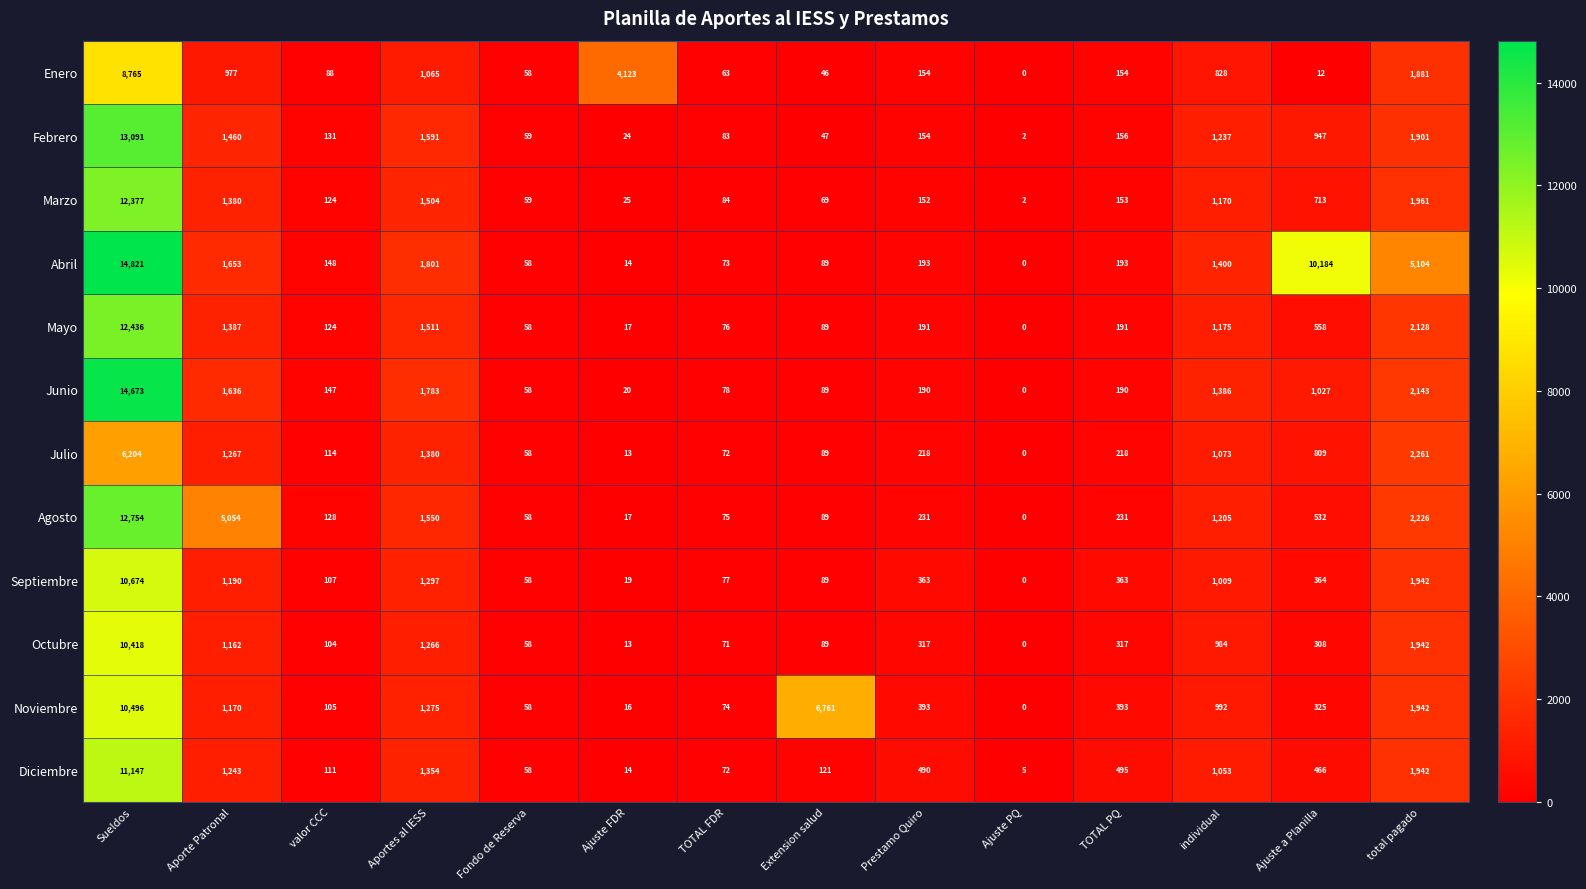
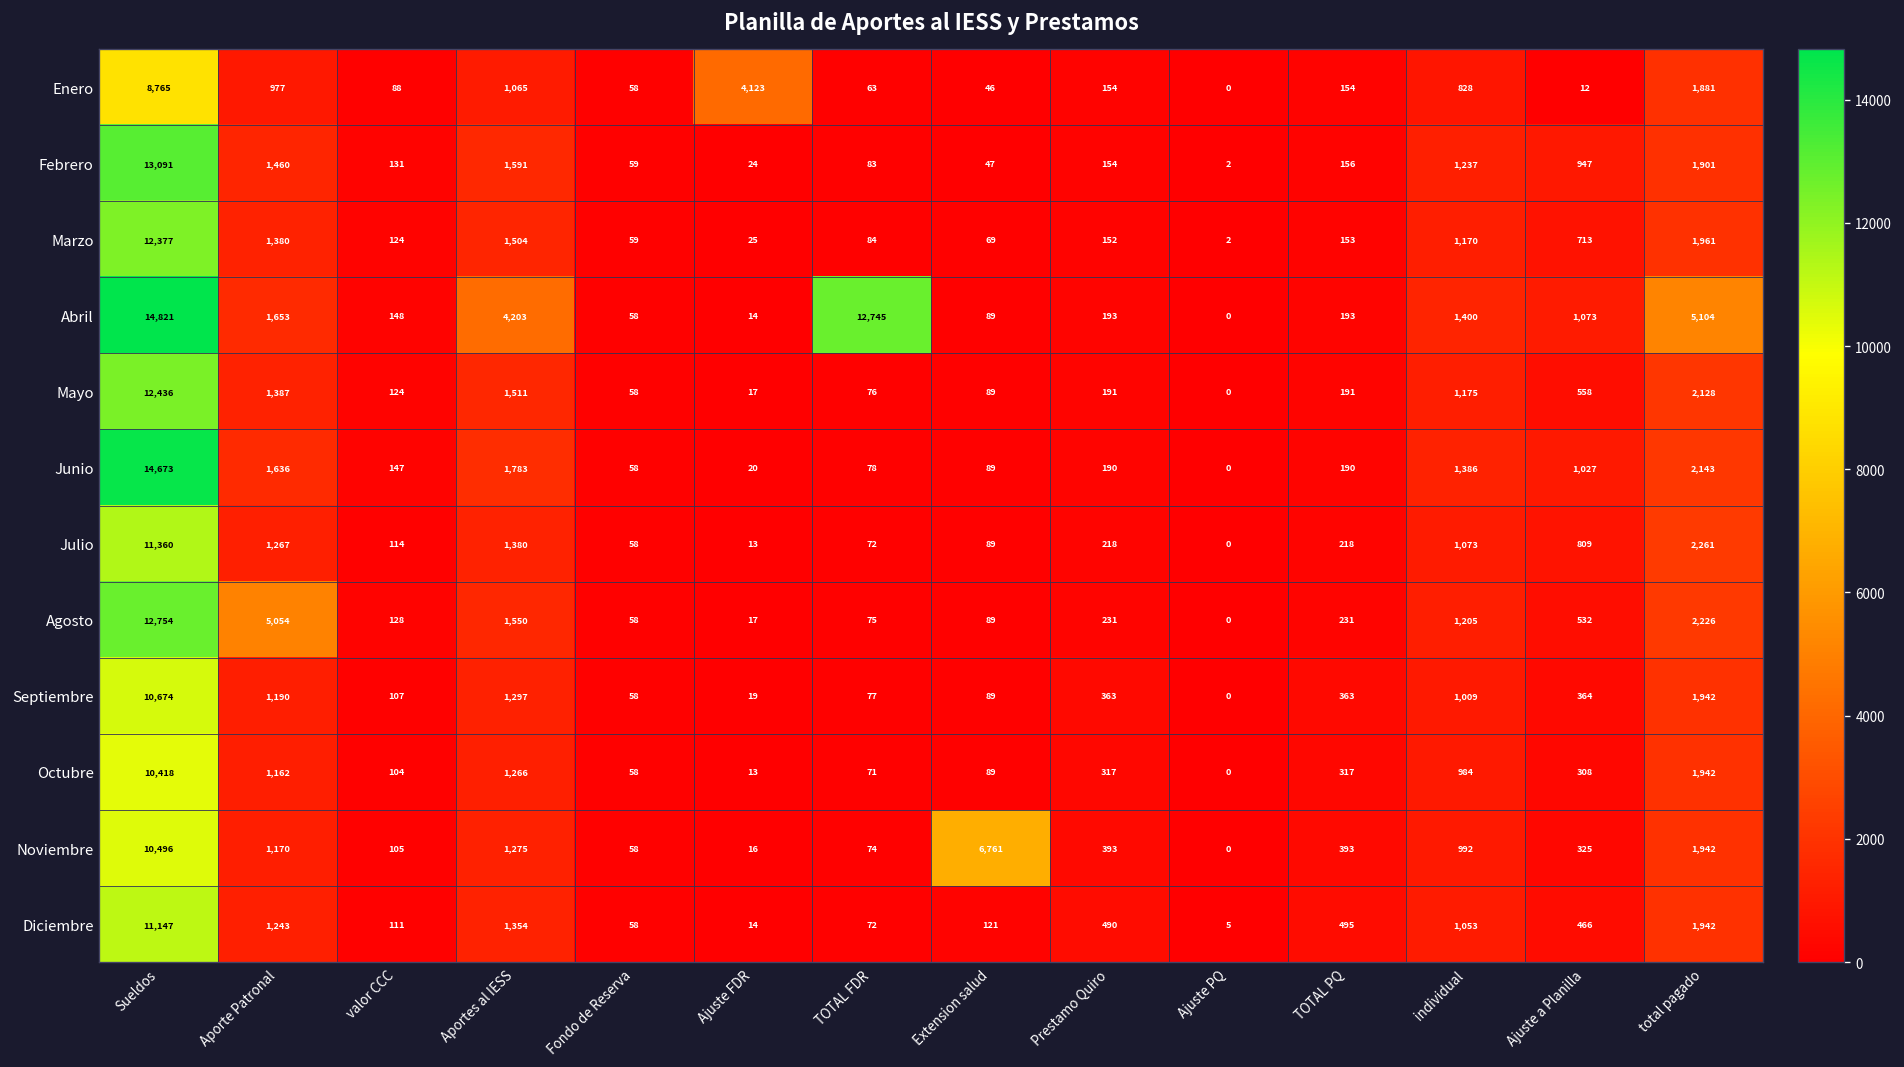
  {
    "Enero": {
      "Sueldos": "8,765",
      "Aporte Patronal": "977",
      "valor CCC": "88",
      "Aportes al IESS": "1,065",
      "Fondo de Reserva": "58",
      "Ajuste FDR": "4,123",
      "TOTAL FDR": "63",
      "Extension salud": "46",
      "Prestamo Quiro": "154",
      "Ajuste PQ": "0",
      "TOTAL PQ": "154",
      "individual": "828",
      "Ajuste a Planilla": "12",
      "total pagado": "1,881"
    },
    "Febrero": {
      "Sueldos": "13,091",
      "Aporte Patronal": "1,460",
      "valor CCC": "131",
      "Aportes al IESS": "1,591",
      "Fondo de Reserva": "59",
      "Ajuste FDR": "24",
      "TOTAL FDR": "83",
      "Extension salud": "47",
      "Prestamo Quiro": "154",
      "Ajuste PQ": "2",
      "TOTAL PQ": "156",
      "individual": "1,237",
      "Ajuste a Planilla": "947",
      "total pagado": "1,901"
    },
    "Marzo": {
      "Sueldos": "12,377",
      "Aporte Patronal": "1,380",
      "valor CCC": "124",
      "Aportes al IESS": "1,504",
      "Fondo de Reserva": "59",
      "Ajuste FDR": "25",
      "TOTAL FDR": "84",
      "Extension salud": "69",
      "Prestamo Quiro": "152",
      "Ajuste PQ": "2",
      "TOTAL PQ": "153",
      "individual": "1,170",
      "Ajuste a Planilla": "713",
      "total pagado": "1,961"
    },
    "Abril": {
      "Sueldos": "14,821",
      "Aporte Patronal": "1,653",
      "valor CCC": "148",
-     "Aportes al IESS": "1,801",
+     "Aportes al IESS": "4,203",
      "Fondo de Reserva": "58",
      "Ajuste FDR": "14",
-     "TOTAL FDR": "73",
+     "TOTAL FDR": "12,745",
      "Extension salud": "89",
      "Prestamo Quiro": "193",
      "Ajuste PQ": "0",
      "TOTAL PQ": "193",
      "individual": "1,400",
-     "Ajuste a Planilla": "10,184",
+     "Ajuste a Planilla": "1,073",
      "total pagado": "5,104"
    },
    "Mayo": {
      "Sueldos": "12,436",
      "Aporte Patronal": "1,387",
      "valor CCC": "124",
      "Aportes al IESS": "1,511",
      "Fondo de Reserva": "58",
      "Ajuste FDR": "17",
      "TOTAL FDR": "76",
      "Extension salud": "89",
      "Prestamo Quiro": "191",
      "Ajuste PQ": "0",
      "TOTAL PQ": "191",
      "individual": "1,175",
      "Ajuste a Planilla": "558",
      "total pagado": "2,128"
    },
    "Junio": {
      "Sueldos": "14,673",
      "Aporte Patronal": "1,636",
      "valor CCC": "147",
      "Aportes al IESS": "1,783",
      "Fondo de Reserva": "58",
      "Ajuste FDR": "20",
      "TOTAL FDR": "78",
      "Extension salud": "89",
      "Prestamo Quiro": "190",
      "Ajuste PQ": "0",
      "TOTAL PQ": "190",
      "individual": "1,386",
      "Ajuste a Planilla": "1,027",
      "total pagado": "2,143"
    },
    "Julio": {
-     "Sueldos": "6,204",
+     "Sueldos": "11,360",
      "Aporte Patronal": "1,267",
      "valor CCC": "114",
      "Aportes al IESS": "1,380",
      "Fondo de Reserva": "58",
      "Ajuste FDR": "13",
      "TOTAL FDR": "72",
      "Extension salud": "89",
      "Prestamo Quiro": "218",
      "Ajuste PQ": "0",
      "TOTAL PQ": "218",
      "individual": "1,073",
      "Ajuste a Planilla": "809",
      "total pagado": "2,261"
    },
    "Agosto": {
      "Sueldos": "12,754",
      "Aporte Patronal": "5,054",
      "valor CCC": "128",
      "Aportes al IESS": "1,550",
      "Fondo de Reserva": "58",
      "Ajuste FDR": "17",
      "TOTAL FDR": "75",
      "Extension salud": "89",
      "Prestamo Quiro": "231",
      "Ajuste PQ": "0",
      "TOTAL PQ": "231",
      "individual": "1,205",
      "Ajuste a Planilla": "532",
      "total pagado": "2,226"
    },
    "Septiembre": {
      "Sueldos": "10,674",
      "Aporte Patronal": "1,190",
      "valor CCC": "107",
      "Aportes al IESS": "1,297",
      "Fondo de Reserva": "58",
      "Ajuste FDR": "19",
      "TOTAL FDR": "77",
      "Extension salud": "89",
      "Prestamo Quiro": "363",
      "Ajuste PQ": "0",
      "TOTAL PQ": "363",
      "individual": "1,009",
      "Ajuste a Planilla": "364",
      "total pagado": "1,942"
    },
    "Octubre": {
      "Sueldos": "10,418",
      "Aporte Patronal": "1,162",
      "valor CCC": "104",
      "Aportes al IESS": "1,266",
      "Fondo de Reserva": "58",
      "Ajuste FDR": "13",
      "TOTAL FDR": "71",
      "Extension salud": "89",
      "Prestamo Quiro": "317",
      "Ajuste PQ": "0",
      "TOTAL PQ": "317",
      "individual": "984",
      "Ajuste a Planilla": "308",
      "total pagado": "1,942"
    },
    "Noviembre": {
      "Sueldos": "10,496",
      "Aporte Patronal": "1,170",
      "valor CCC": "105",
      "Aportes al IESS": "1,275",
      "Fondo de Reserva": "58",
      "Ajuste FDR": "16",
      "TOTAL FDR": "74",
      "Extension salud": "6,761",
      "Prestamo Quiro": "393",
      "Ajuste PQ": "0",
      "TOTAL PQ": "393",
      "individual": "992",
      "Ajuste a Planilla": "325",
      "total pagado": "1,942"
    },
    "Diciembre": {
      "Sueldos": "11,147",
      "Aporte Patronal": "1,243",
      "valor CCC": "111",
      "Aportes al IESS": "1,354",
      "Fondo de Reserva": "58",
      "Ajuste FDR": "14",
      "TOTAL FDR": "72",
      "Extension salud": "121",
      "Prestamo Quiro": "490",
      "Ajuste PQ": "5",
      "TOTAL PQ": "495",
      "individual": "1,053",
      "Ajuste a Planilla": "466",
      "total pagado": "1,942"
    }
  }
